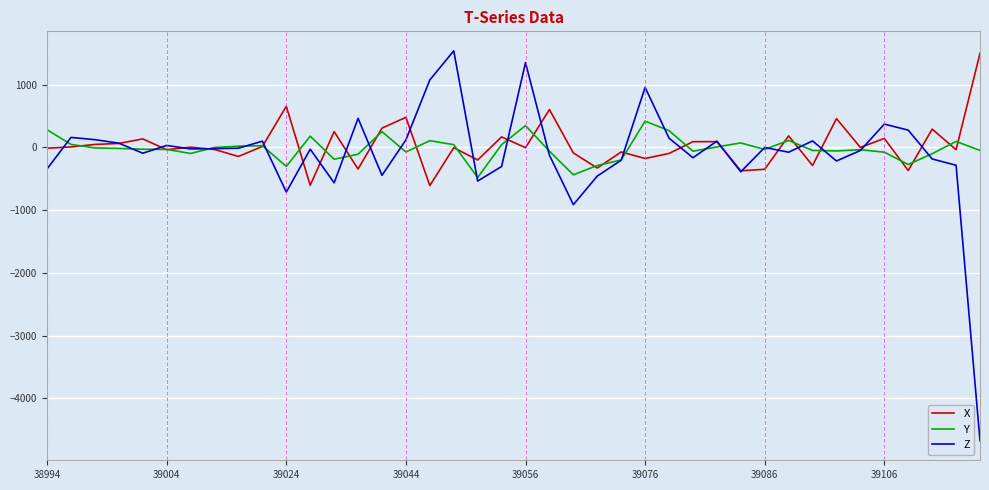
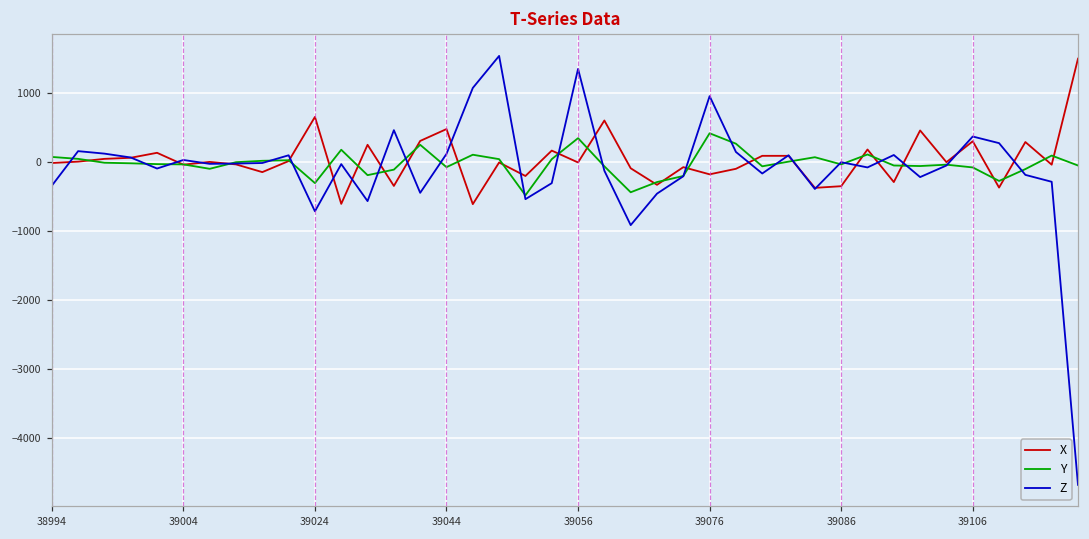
  {
    "X": {
      "38994": 0,
      "39024": 700,
      "39044": 500,
      "39056": 0,
      "39076": -200,
      "39086": -300,
-     "39106": 100
+     "39106": 300
    },
    "Y": {
-     "38994": 300,
+     "38994": 100,
      "39024": -300,
      "39044": -100,
      "39056": 300,
      "39076": 400,
      "39106": -100
    },
    "Z": {
      "38994": -300,
      "39004": 0,
      "39024": -700,
      "39044": 100,
      "39056": 1400,
      "39076": 1000,
      "39106": 400
    }
  }
